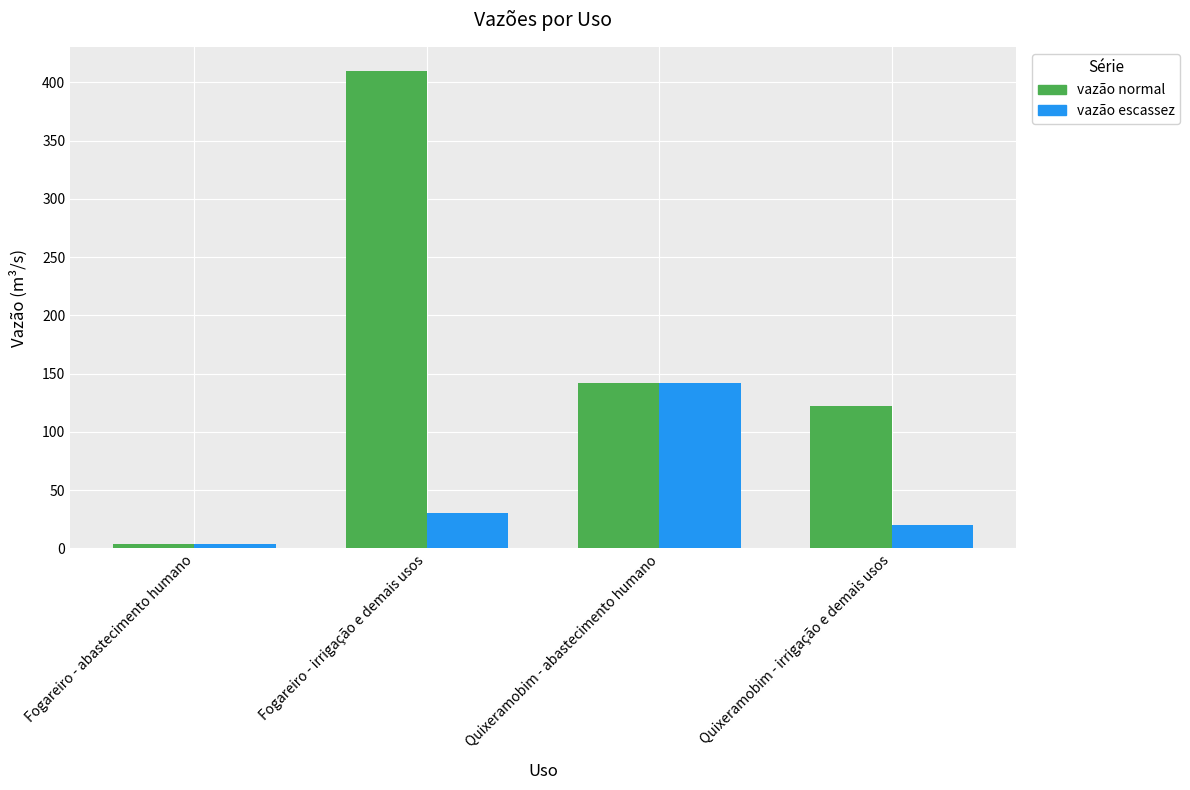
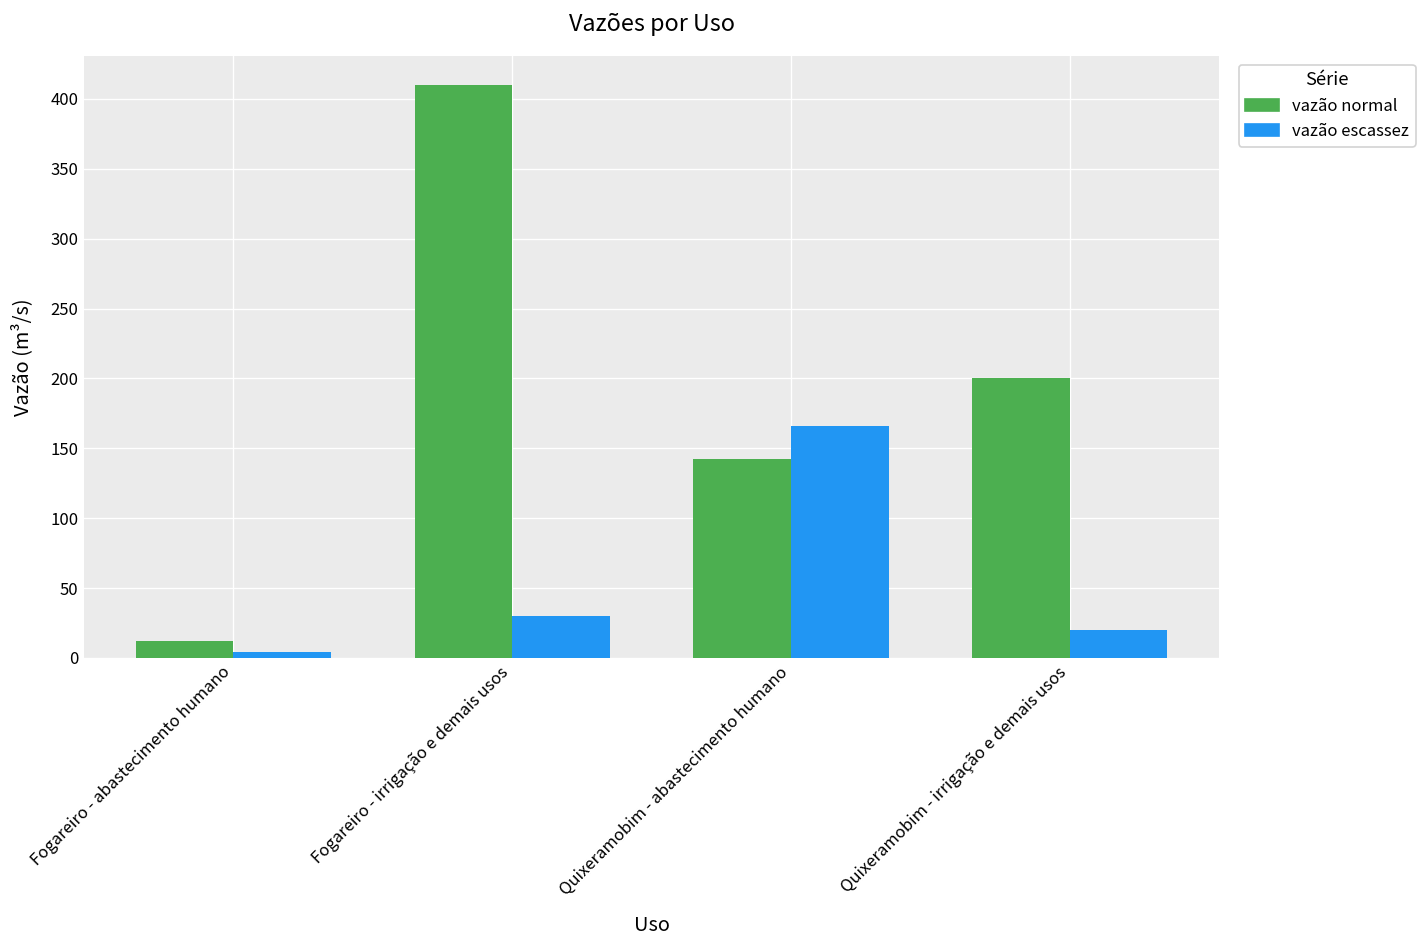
  {
    "vazão normal": {
-     "Fogareiro - abastecimento humano": 4,
+     "Fogareiro - abastecimento humano": 12,
      "Fogareiro - irrigação e demais usos": 410,
      "Quixeramobim - abastecimento humano": 142,
-     "Quixeramobim - irrigação e demais usos": 122
+     "Quixeramobim - irrigação e demais usos": 200
    },
    "vazão escassez": {
      "Fogareiro - abastecimento humano": 4,
      "Fogareiro - irrigação e demais usos": 30,
-     "Quixeramobim - abastecimento humano": 142,
+     "Quixeramobim - abastecimento humano": 166,
      "Quixeramobim - irrigação e demais usos": 20
    }
  }
